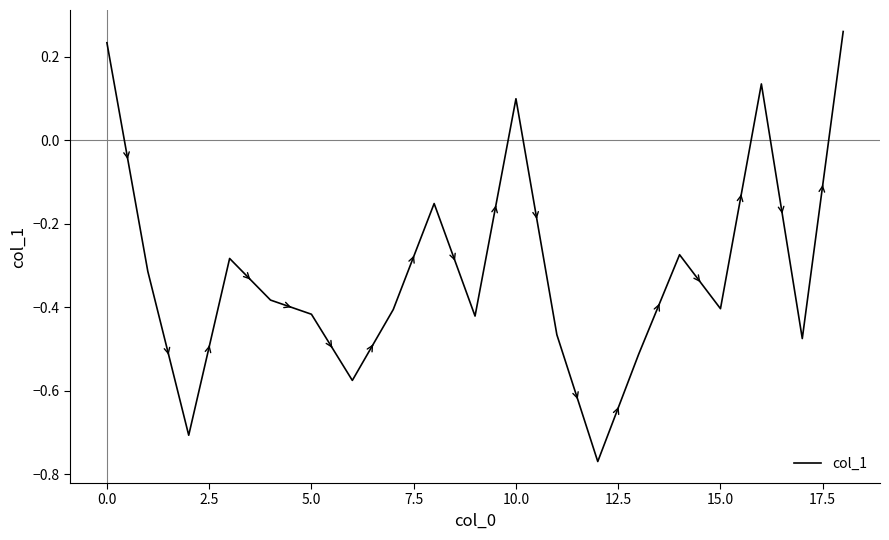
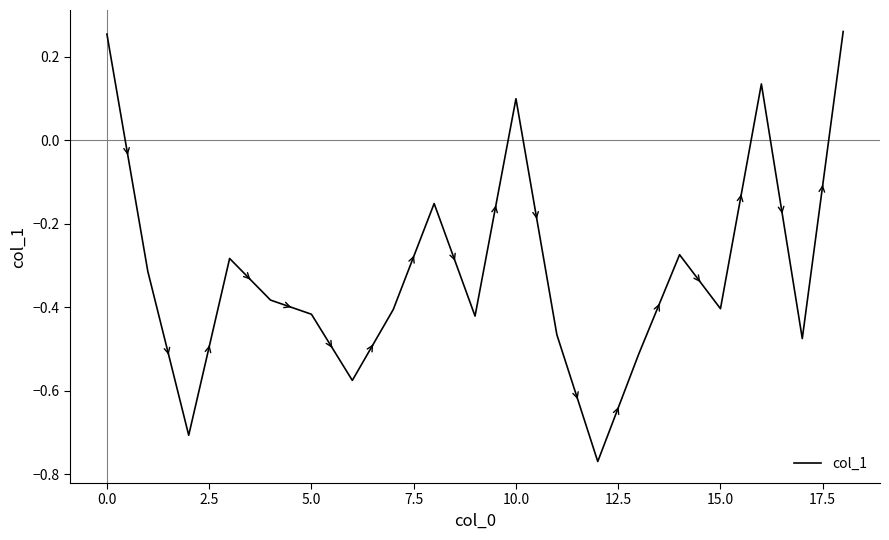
  {
-   "0.0": 0.23,
+   "0.0": 0.25,
    "5.0": -0.42,
    "10.0": 0.10,
    "15.0": -0.40
  }
